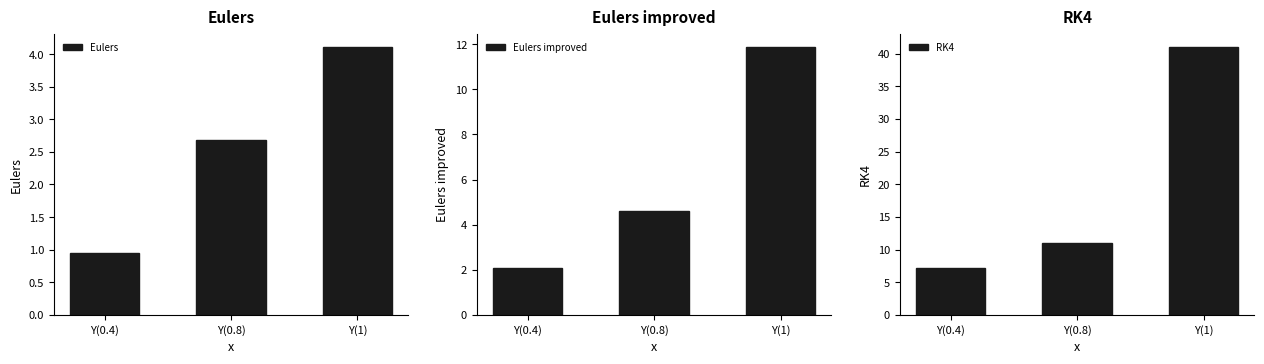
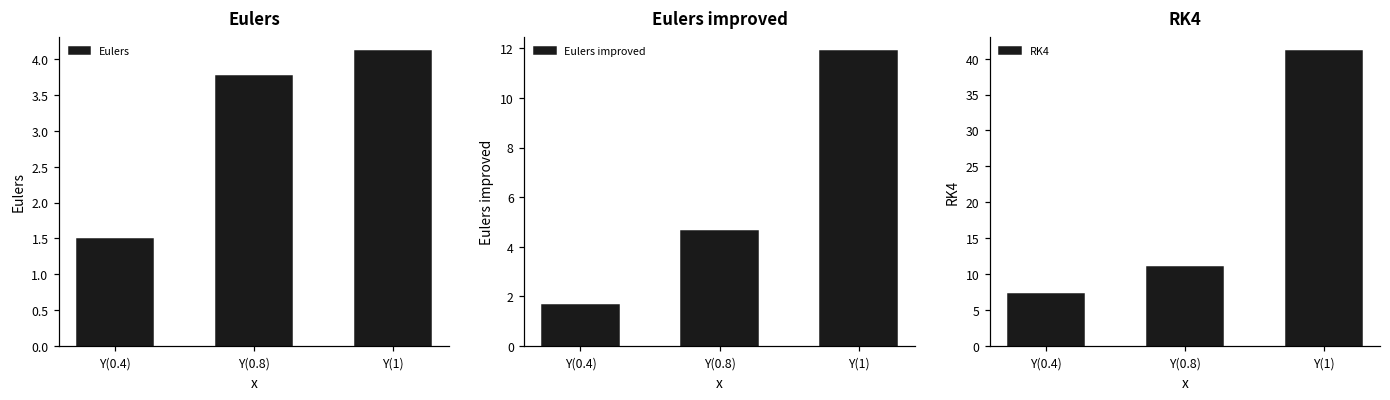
  {
    "Eulers": {
-     "Y(0.4)": 0.9,
-     "Y(0.8)": 2.7,
+     "Y(0.4)": 1.5,
+     "Y(0.8)": 3.8,
      "Y(1)": 4.1
    },
    "Eulers improved": {
-     "Y(0.4)": 2.1,
+     "Y(0.4)": 1.6,
      "Y(0.8)": 4.6,
      "Y(1)": 11.9
    },
    "RK4": {
      "Y(0.4)": 7,
      "Y(0.8)": 11,
      "Y(1)": 41
    }
  }
